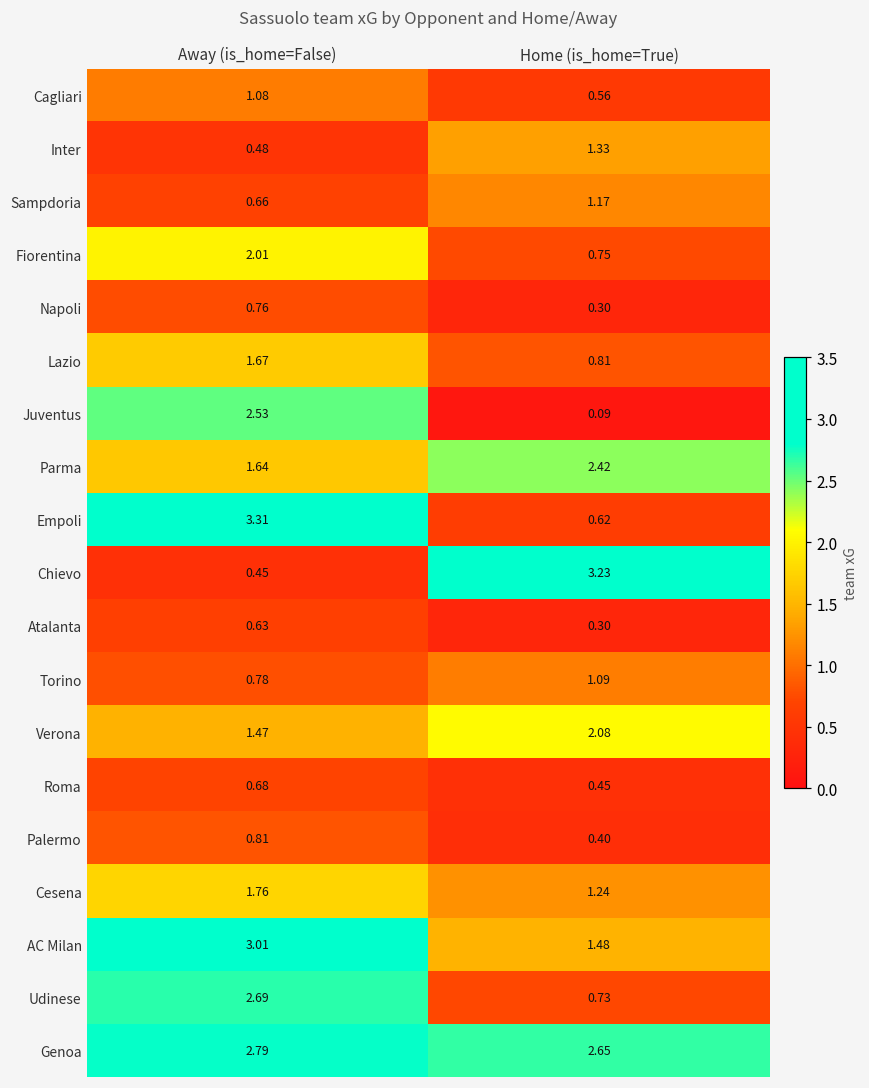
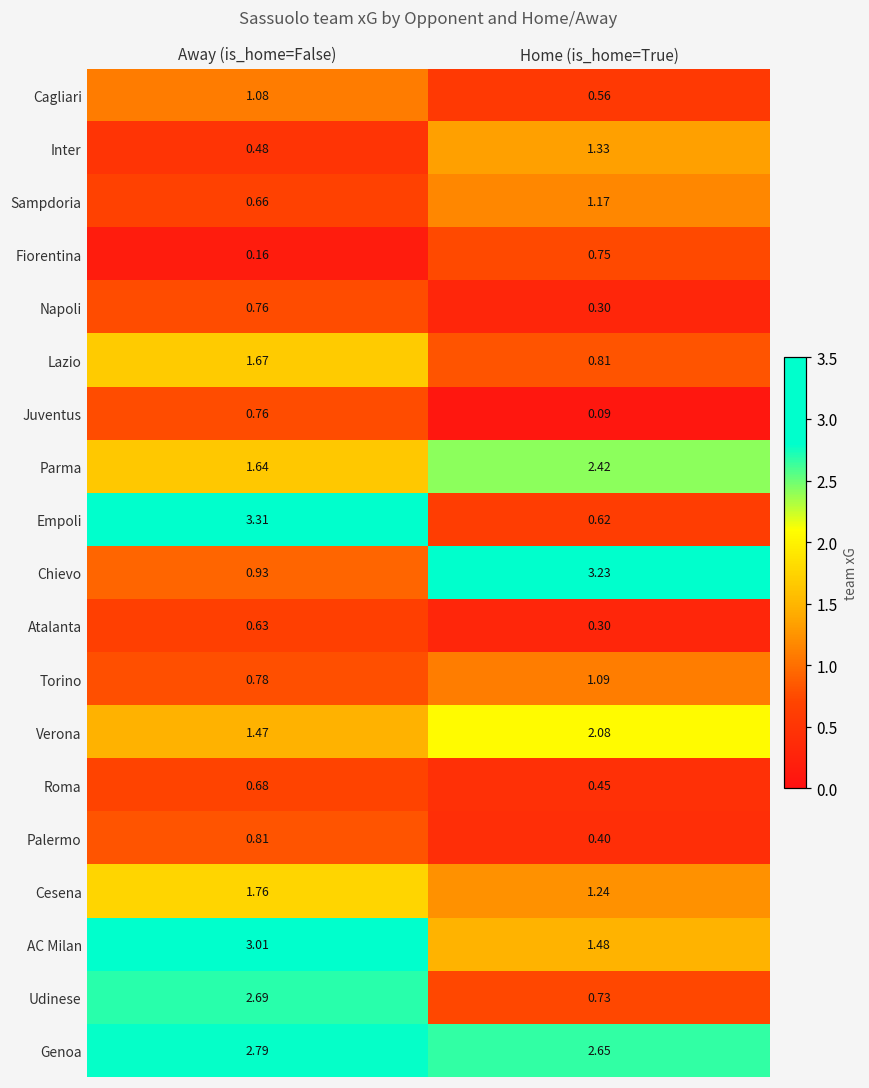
  {
    "Cagliari": {
      "Away (is_home=False)": 1.08,
      "Home (is_home=True)": 0.56
    },
    "Inter": {
      "Away (is_home=False)": 0.48,
      "Home (is_home=True)": 1.33
    },
    "Sampdoria": {
      "Away (is_home=False)": 0.66,
      "Home (is_home=True)": 1.17
    },
    "Fiorentina": {
-     "Away (is_home=False)": 2.01,
+     "Away (is_home=False)": 0.16,
      "Home (is_home=True)": 0.75
    },
    "Napoli": {
      "Away (is_home=False)": 0.76,
      "Home (is_home=True)": 0.30
    },
    "Lazio": {
      "Away (is_home=False)": 1.67,
      "Home (is_home=True)": 0.81
    },
    "Juventus": {
-     "Away (is_home=False)": 2.53,
+     "Away (is_home=False)": 0.76,
      "Home (is_home=True)": 0.09
    },
    "Parma": {
      "Away (is_home=False)": 1.64,
      "Home (is_home=True)": 2.42
    },
    "Empoli": {
      "Away (is_home=False)": 3.31,
      "Home (is_home=True)": 0.62
    },
    "Chievo": {
-     "Away (is_home=False)": 0.45,
+     "Away (is_home=False)": 0.93,
      "Home (is_home=True)": 3.23
    },
    "Atalanta": {
      "Away (is_home=False)": 0.63,
      "Home (is_home=True)": 0.30
    },
    "Torino": {
      "Away (is_home=False)": 0.78,
      "Home (is_home=True)": 1.09
    },
    "Verona": {
      "Away (is_home=False)": 1.47,
      "Home (is_home=True)": 2.08
    },
    "Roma": {
      "Away (is_home=False)": 0.68,
      "Home (is_home=True)": 0.45
    },
    "Palermo": {
      "Away (is_home=False)": 0.81,
      "Home (is_home=True)": 0.40
    },
    "Cesena": {
      "Away (is_home=False)": 1.76,
      "Home (is_home=True)": 1.24
    },
    "AC Milan": {
      "Away (is_home=False)": 3.01,
      "Home (is_home=True)": 1.48
    },
    "Udinese": {
      "Away (is_home=False)": 2.69,
      "Home (is_home=True)": 0.73
    },
    "Genoa": {
      "Away (is_home=False)": 2.79,
      "Home (is_home=True)": 2.65
    }
  }
